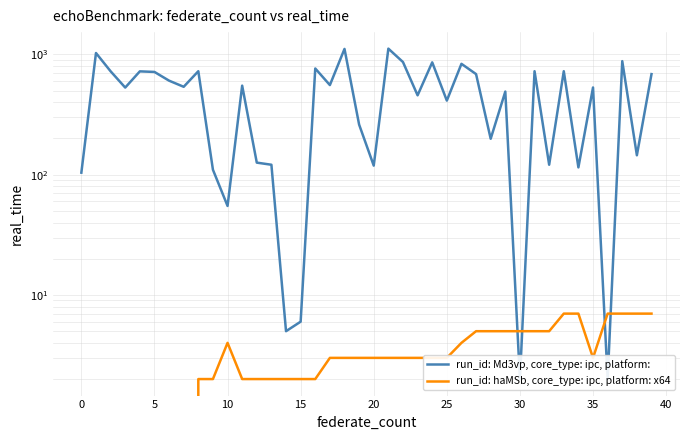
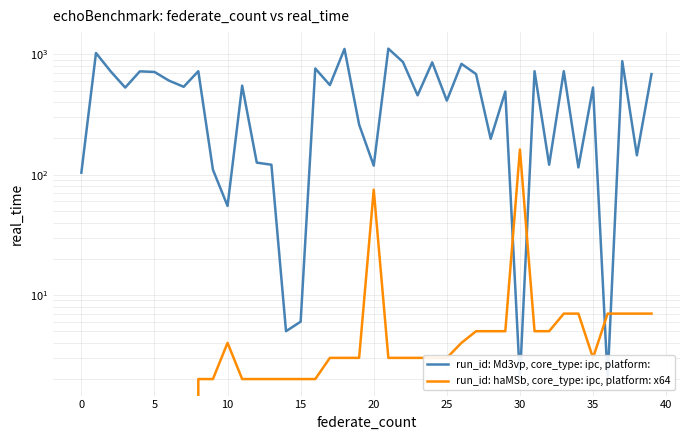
  {
    "run_id: Md3vp, core_type: ipc, platform:": {
      "0": 100,
      "5": 700,
      "10": 60,
      "15": 6,
      "20": 120,
      "25": 410,
      "35": 500
    },
    "run_id: haMSb, core_type: ipc, platform: x64": {
      "10": 4,
      "15": 2,
-     "20": 3,
-     "30": 5
+     "20": 80,
+     "30": 160
    }
  }
